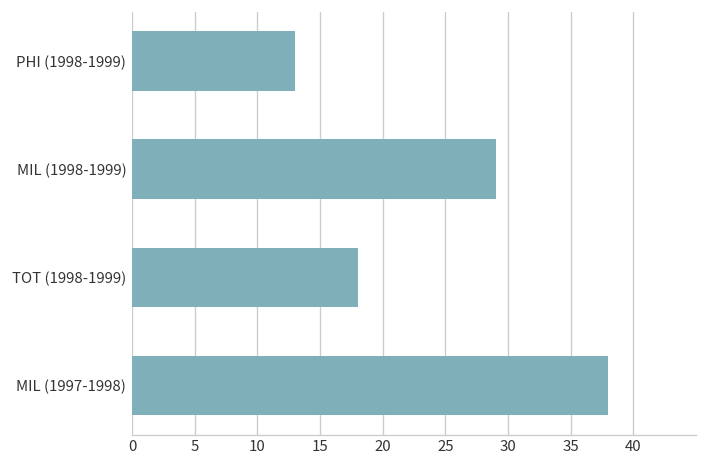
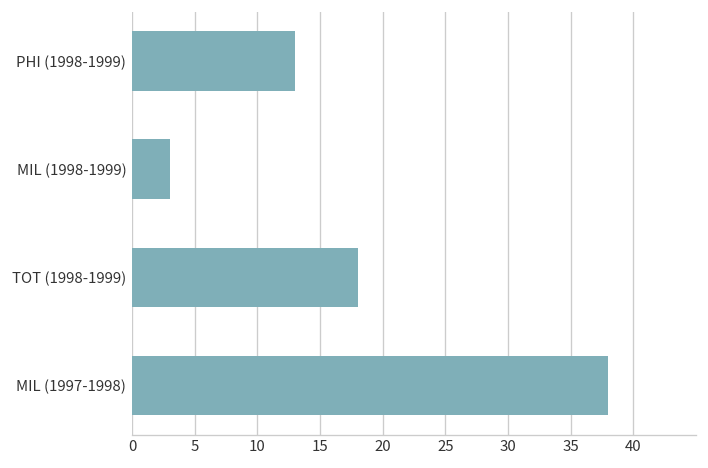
  {
    "PHI (1998-1999)": 13,
-   "MIL (1998-1999)": 29,
+   "MIL (1998-1999)": 3,
    "TOT (1998-1999)": 18,
    "MIL (1997-1998)": 38
  }
